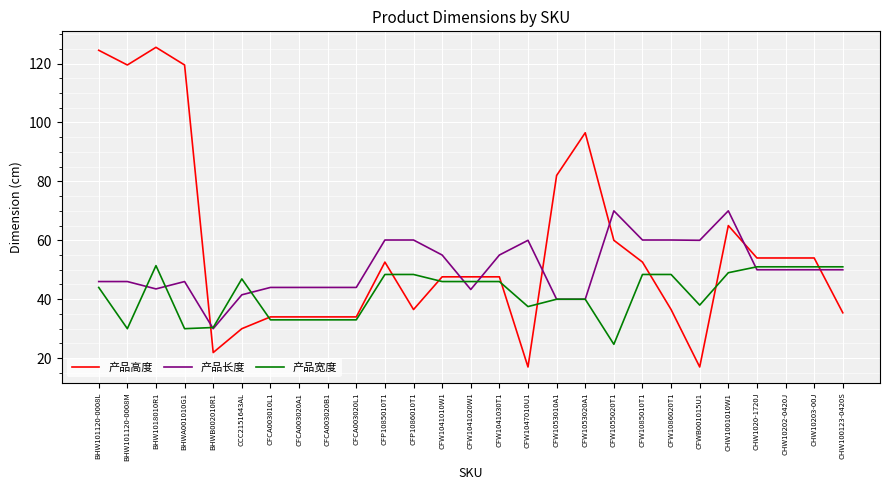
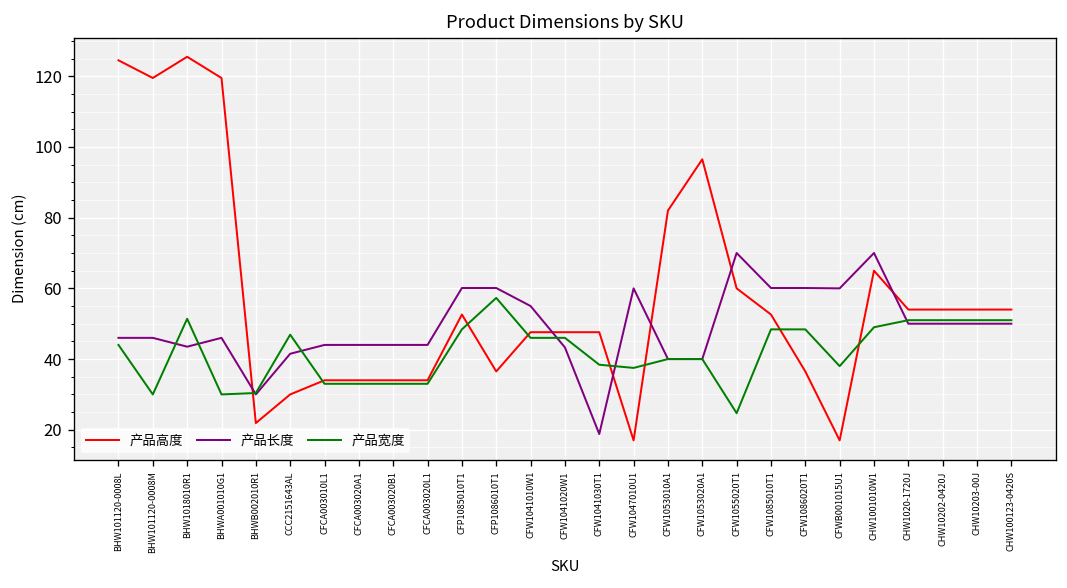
  {
    "产品高度": {
      "BHW101120-0008L": 125,
      "BHW101120-0008M": 120,
      "BHW1018010R1": 126,
      "BHWA001010G1": 120,
      "BHWB002010R1": 22,
      "CCC2151643AL": 30,
      "CFCA003010L1": 34,
      "CFCA003020A1": 34,
      "CFCA003020B1": 34,
      "CFCA003020L1": 34,
      "CFP1085010T1": 53,
      "CFP1086010T1": 37,
      "CFW1041010W1": 48,
      "CFW1041020W1": 48,
      "CFW1041030T1": 48,
      "CFW1047010U1": 17,
      "CFW1053010A1": 82,
      "CFW1053020A1": 97,
      "CFW1055020T1": 60,
      "CFW1085010T1": 53,
      "CFW1086020T1": 37,
      "CFWB001015U1": 17,
      "CHW1001010W1": 65,
      "CHW1020-1720J": 54,
      "CHW10202-0420J": 54,
      "CHW10203-00J": 54,
-     "CHW100123-0420S": 35
+     "CHW100123-0420S": 54
    },
    "产品长度": {
      "BHW101120-0008L": 46,
      "BHW101120-0008M": 46,
      "BHW1018010R1": 44,
      "BHWA001010G1": 46,
      "CCC2151643AL": 42,
      "CFCA003010L1": 44,
      "CFCA003020A1": 44,
      "CFCA003020B1": 44,
      "CFCA003020L1": 44,
      "CFP1085010T1": 60,
      "CFP1086010T1": 60,
      "CFW1041010W1": 55,
      "CFW1041020W1": 43,
-     "CFW1041030T1": 55,
+     "CFW1041030T1": 19,
      "CFW1047010U1": 60,
      "CFW1055020T1": 70,
      "CFW1085010T1": 60,
      "CFW1086020T1": 60,
      "CFWB001015U1": 60,
      "CHW1001010W1": 70,
      "CHW1020-1720J": 50,
      "CHW10202-0420J": 50,
      "CHW10203-00J": 50,
      "CHW100123-0420S": 50
    },
    "产品宽度": {
      "BHW101120-0008L": 44,
      "BHW101120-0008M": 30,
      "BHW1018010R1": 51,
      "BHWA001010G1": 30,
      "CCC2151643AL": 47,
      "CFCA003010L1": 33,
      "CFCA003020A1": 33,
      "CFCA003020B1": 33,
      "CFCA003020L1": 33,
      "CFP1085010T1": 48,
-     "CFP1086010T1": 48,
+     "CFP1086010T1": 57,
      "CFW1041010W1": 46,
      "CFW1041020W1": 46,
-     "CFW1041030T1": 46,
+     "CFW1041030T1": 38,
      "CFW1047010U1": 38,
      "CFW1055020T1": 25,
      "CFW1085010T1": 48,
      "CFW1086020T1": 48,
      "CFWB001015U1": 38,
      "CHW1001010W1": 49,
      "CHW1020-1720J": 51,
      "CHW10202-0420J": 51,
      "CHW10203-00J": 51,
      "CHW100123-0420S": 51
    }
  }
